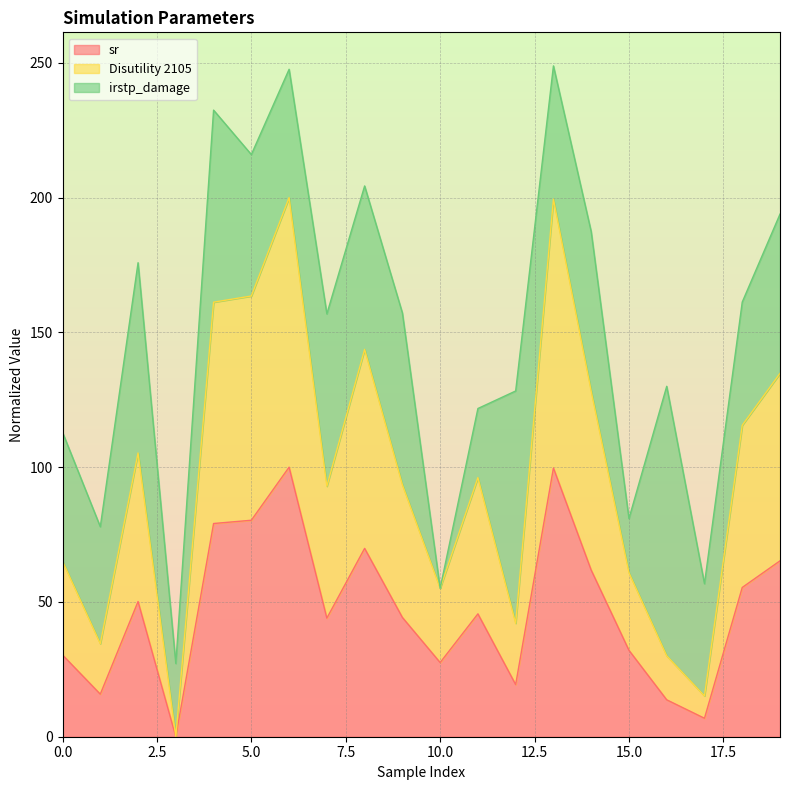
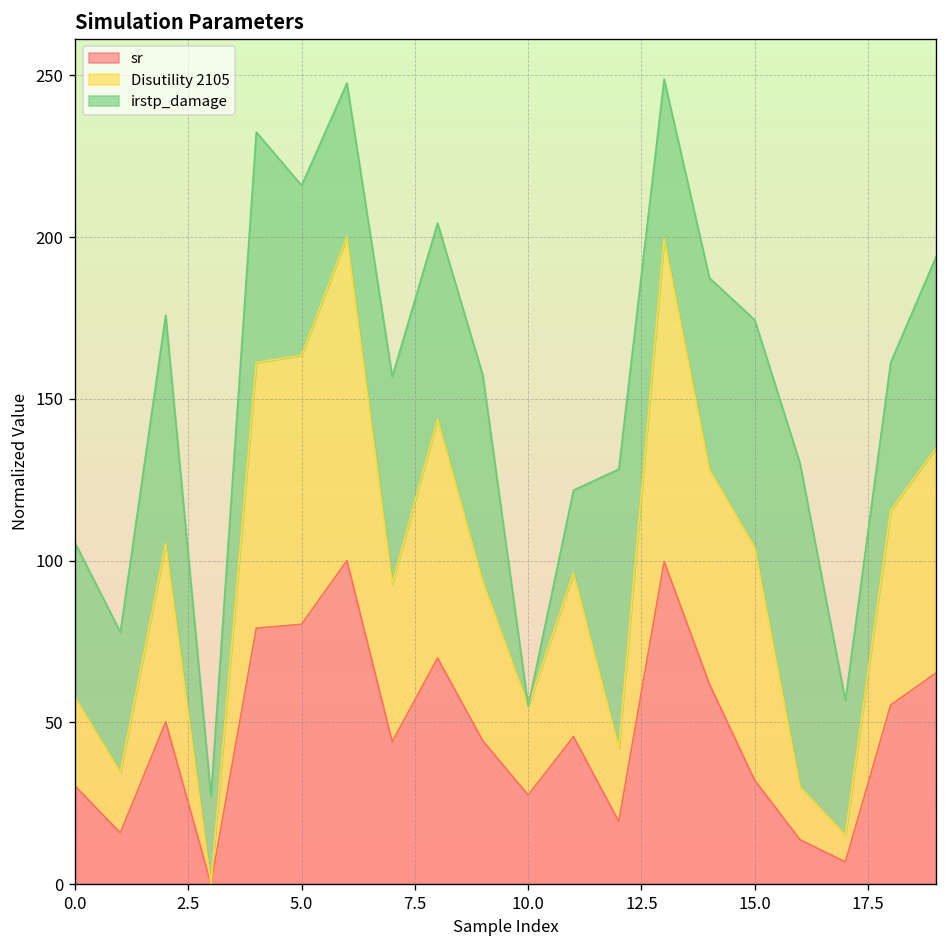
  {
    "sr": {
      "0.0": 30,
      "5.0": 80,
      "10.0": 28,
      "15.0": 32
    },
    "Disutility 2105": {
-     "0.0": 35,
+     "0.0": 27,
      "5.0": 83,
-     "15.0": 29
+     "15.0": 72
    },
    "irstp_damage": {
      "0.0": 48,
      "5.0": 52,
-     "15.0": 20
+     "15.0": 70
    }
  }
